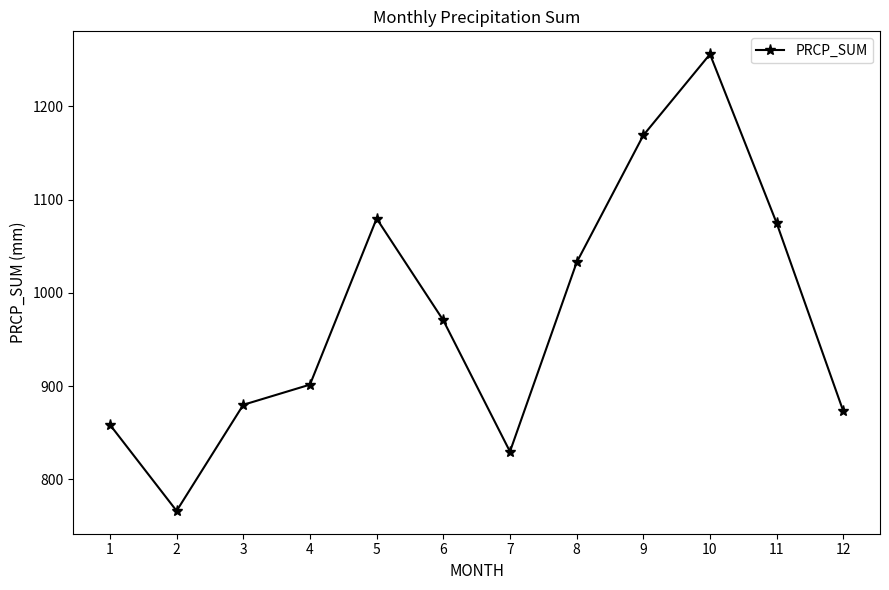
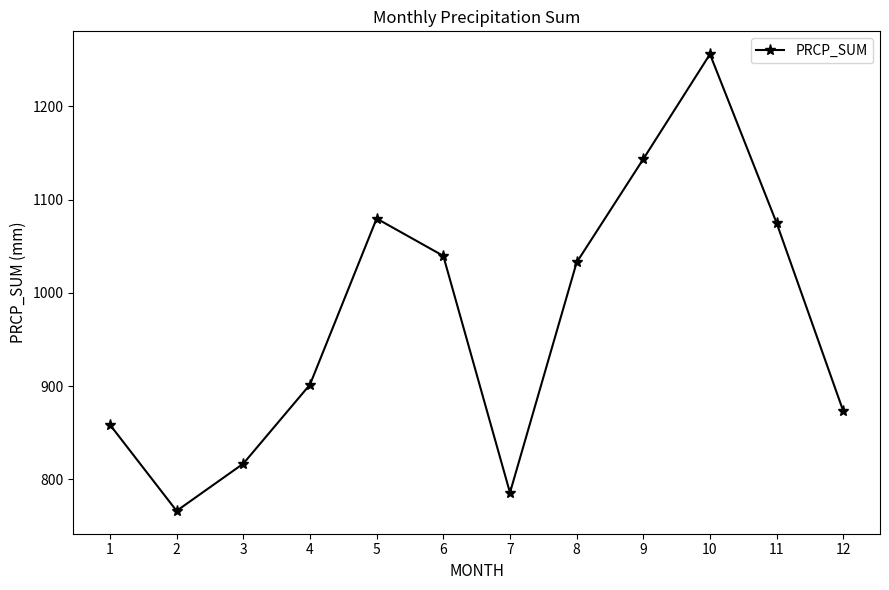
  {
    "1": 860,
    "2": 770,
-   "3": 880,
+   "3": 820,
    "4": 900,
    "5": 1080,
-   "6": 970,
-   "7": 830,
+   "6": 1040,
+   "7": 790,
    "8": 1030,
-   "9": 1170,
+   "9": 1140,
    "10": 1260,
    "11": 1070,
    "12": 870
  }
